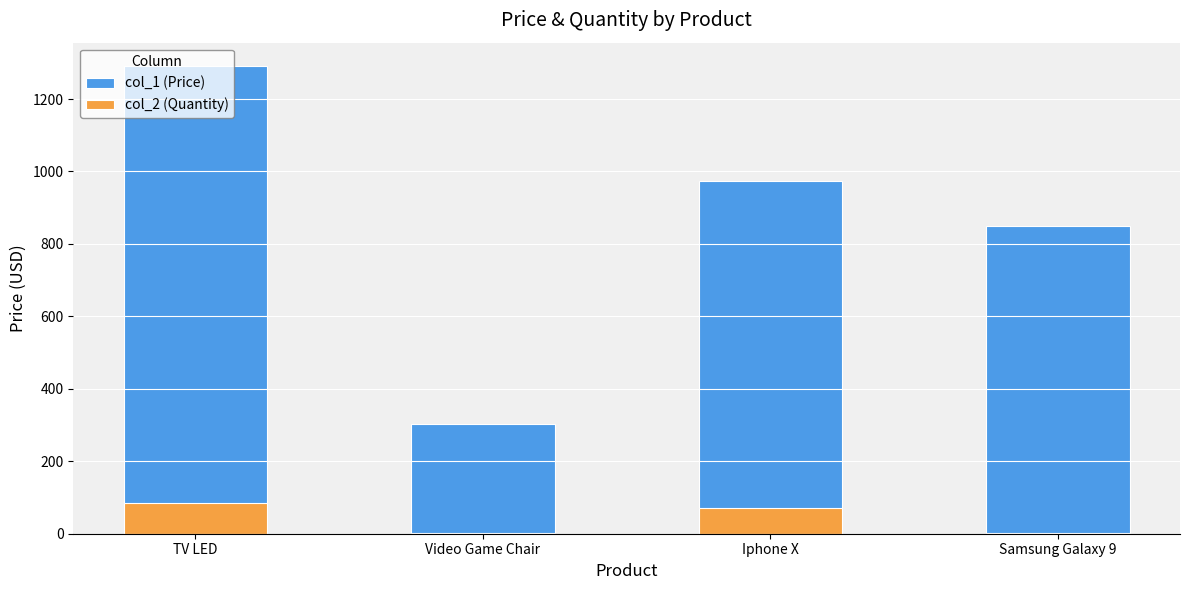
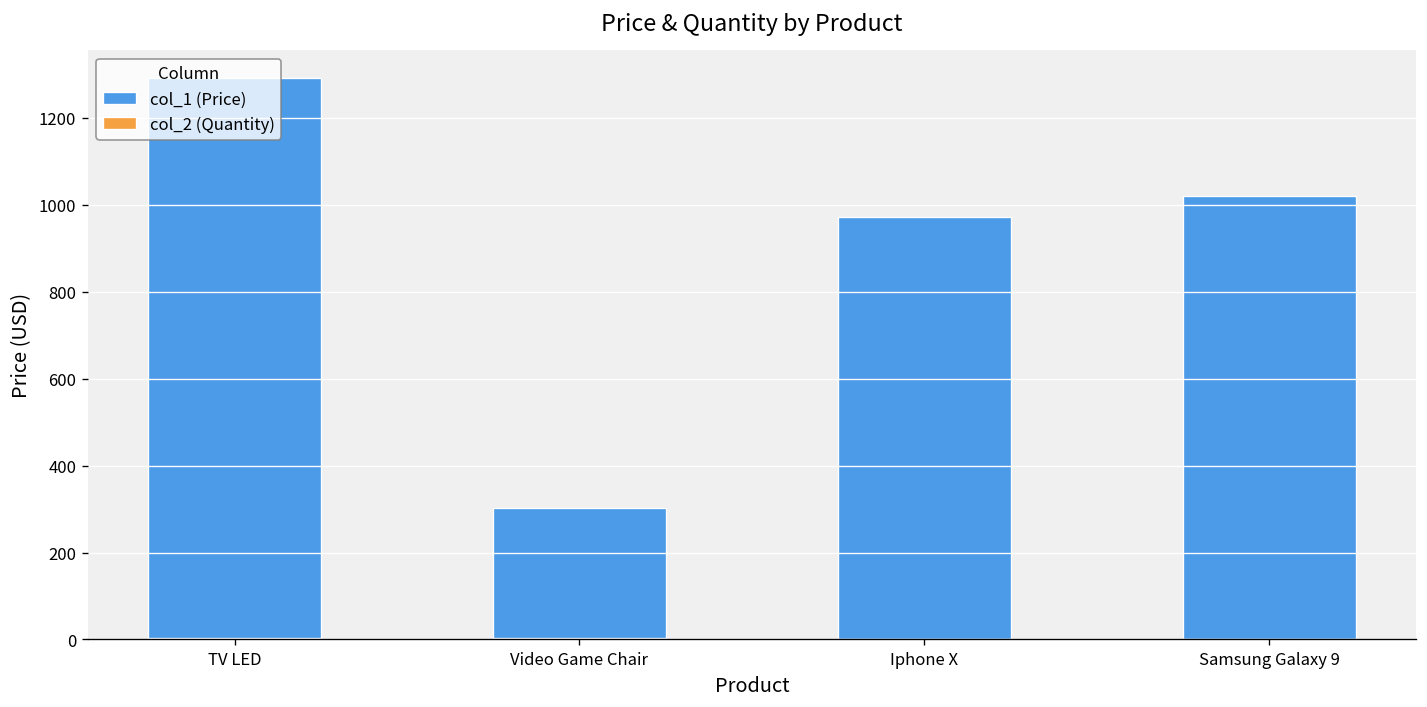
  {
    "col_1 (Price)": {
      "Video Game Chair": 300,
      "Iphone X": 970,
-     "Samsung Galaxy 9": 850
+     "Samsung Galaxy 9": 1020
    },
    "col_2 (Quantity)": {
-     "TV LED": 80,
-     "Iphone X": 70
+     "TV LED": 0,
+     "Iphone X": 0
    }
  }
